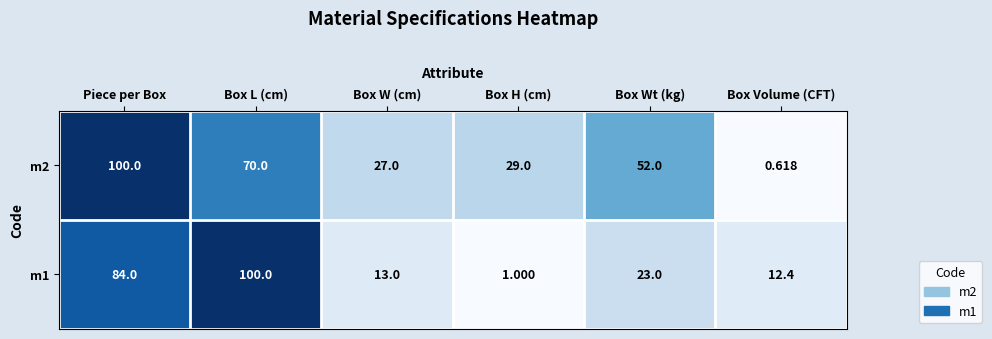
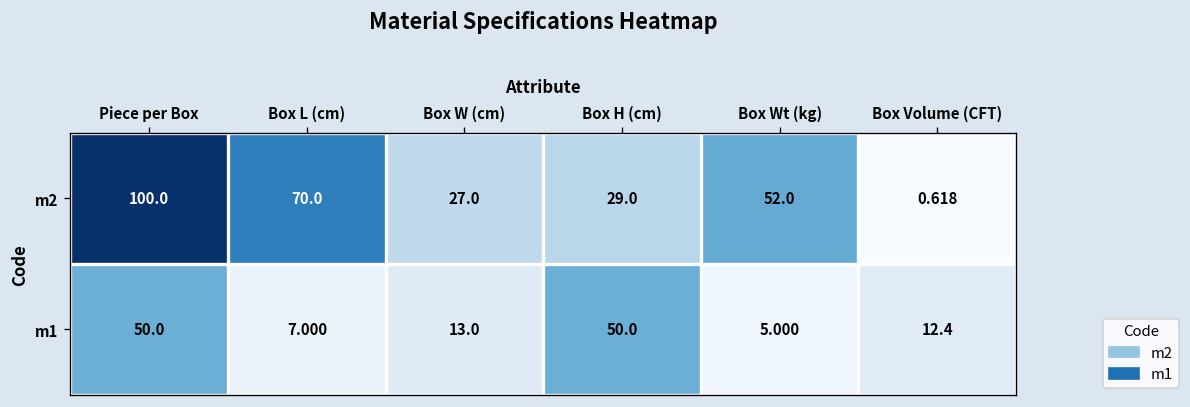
  {
    "m2": {
      "Piece per Box": 100.0,
      "Box L (cm)": 70.0,
      "Box W (cm)": 27.0,
      "Box H (cm)": 29.0,
      "Box Wt (kg)": 52.0,
      "Box Volume (CFT)": 0.618
    },
    "m1": {
-     "Piece per Box": 84.0,
-     "Box L (cm)": 100.0,
+     "Piece per Box": 50.0,
+     "Box L (cm)": 7.000,
      "Box W (cm)": 13.0,
-     "Box H (cm)": 1.000,
-     "Box Wt (kg)": 23.0,
+     "Box H (cm)": 50.0,
+     "Box Wt (kg)": 5.000,
      "Box Volume (CFT)": 12.4
    }
  }
